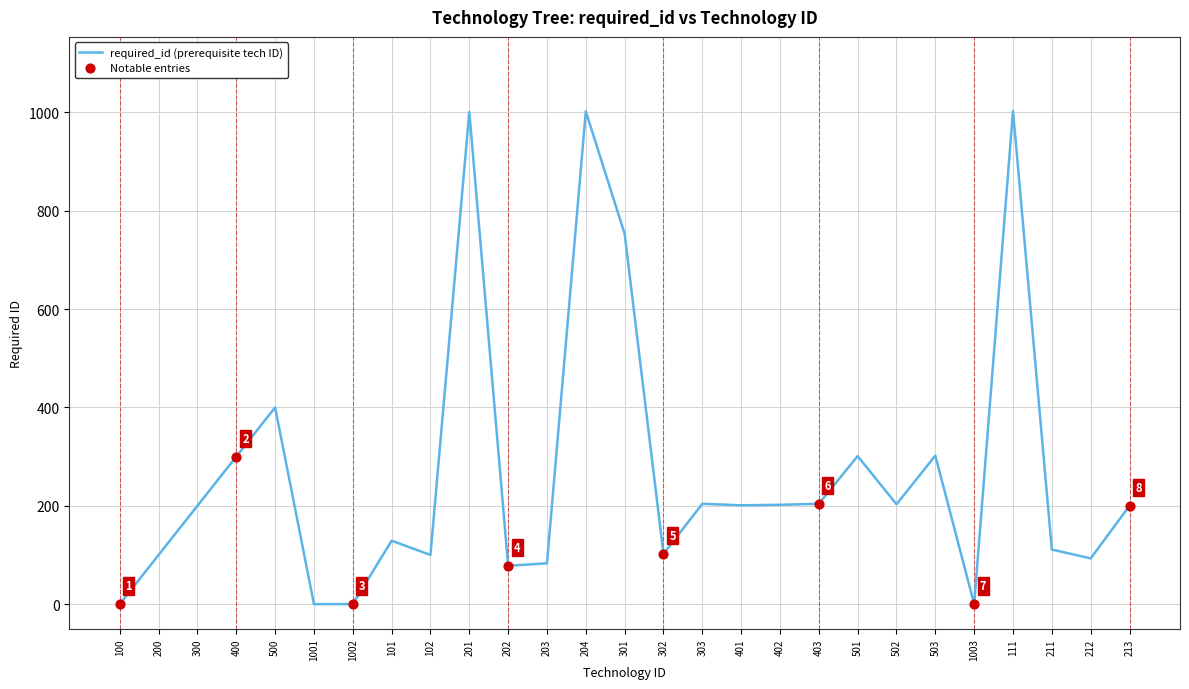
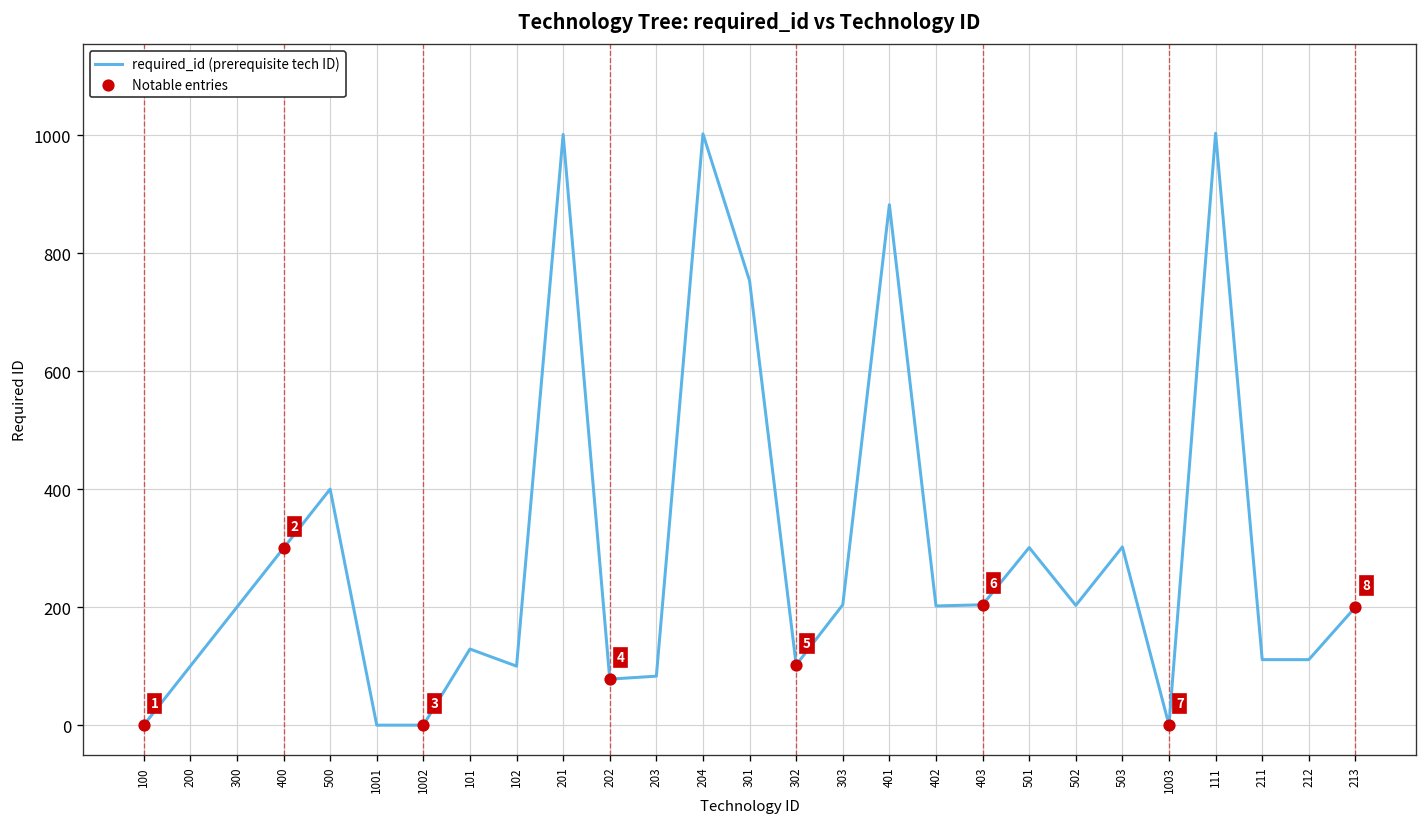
  {
    "required_id (prerequisite tech ID)": {
      "200": 100,
      "300": 200,
      "500": 400,
      "1001": 0,
      "101": 130,
      "102": 100,
      "201": 1000,
      "203": 80,
      "204": 1000,
      "301": 750,
      "303": 200,
-     "401": 200,
+     "401": 880,
      "402": 200,
      "501": 300,
      "502": 200,
      "503": 300,
      "111": 1000,
      "211": 110,
-     "212": 90
+     "212": 110
    }
  }
